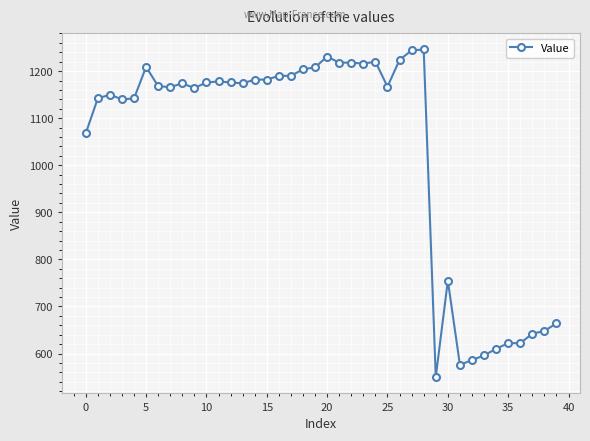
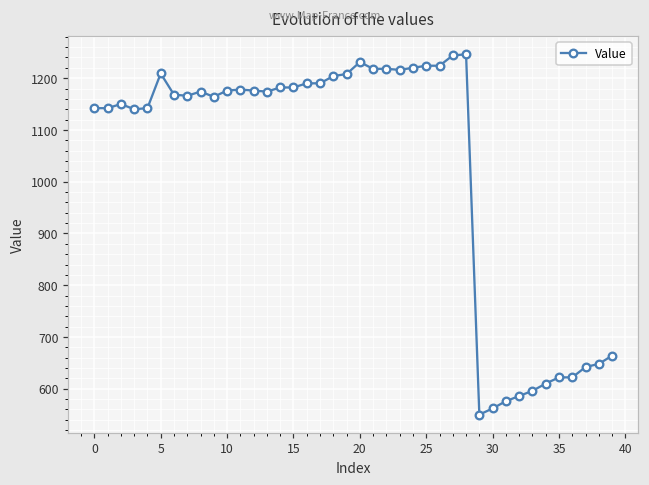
  {
-   "0": 1070,
+   "0": 1140,
    "5": 1210,
    "10": 1180,
    "15": 1180,
    "20": 1230,
-   "25": 1170,
-   "30": 760,
+   "25": 1220,
+   "30": 560,
    "35": 620
  }
